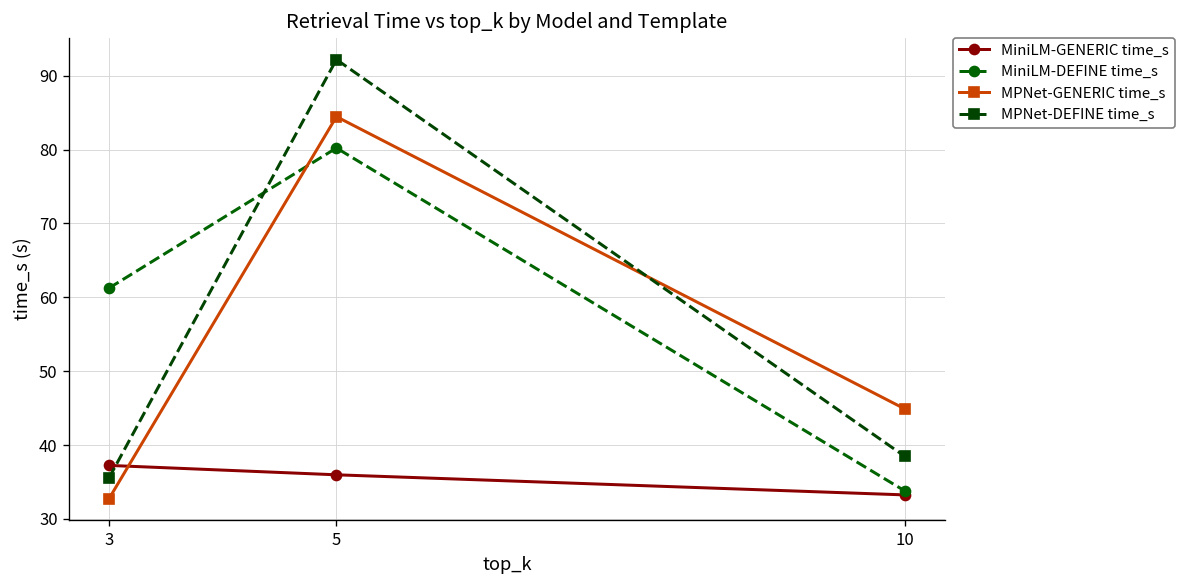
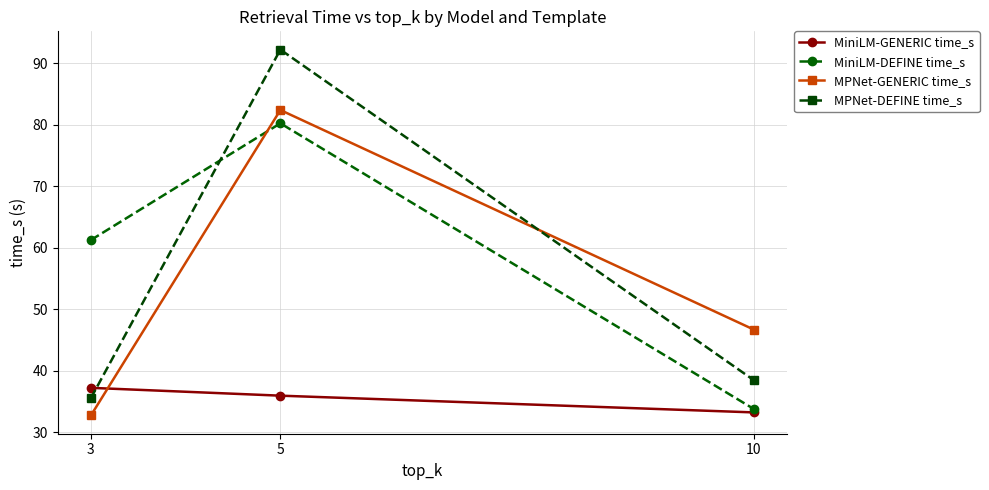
  {
    "MiniLM-GENERIC time_s": {
      "3": 37,
      "5": 36,
      "10": 33
    },
    "MPNet-GENERIC time_s": {
      "3": 33,
-     "5": 84,
-     "10": 45
+     "5": 82,
+     "10": 47
    }
  }
